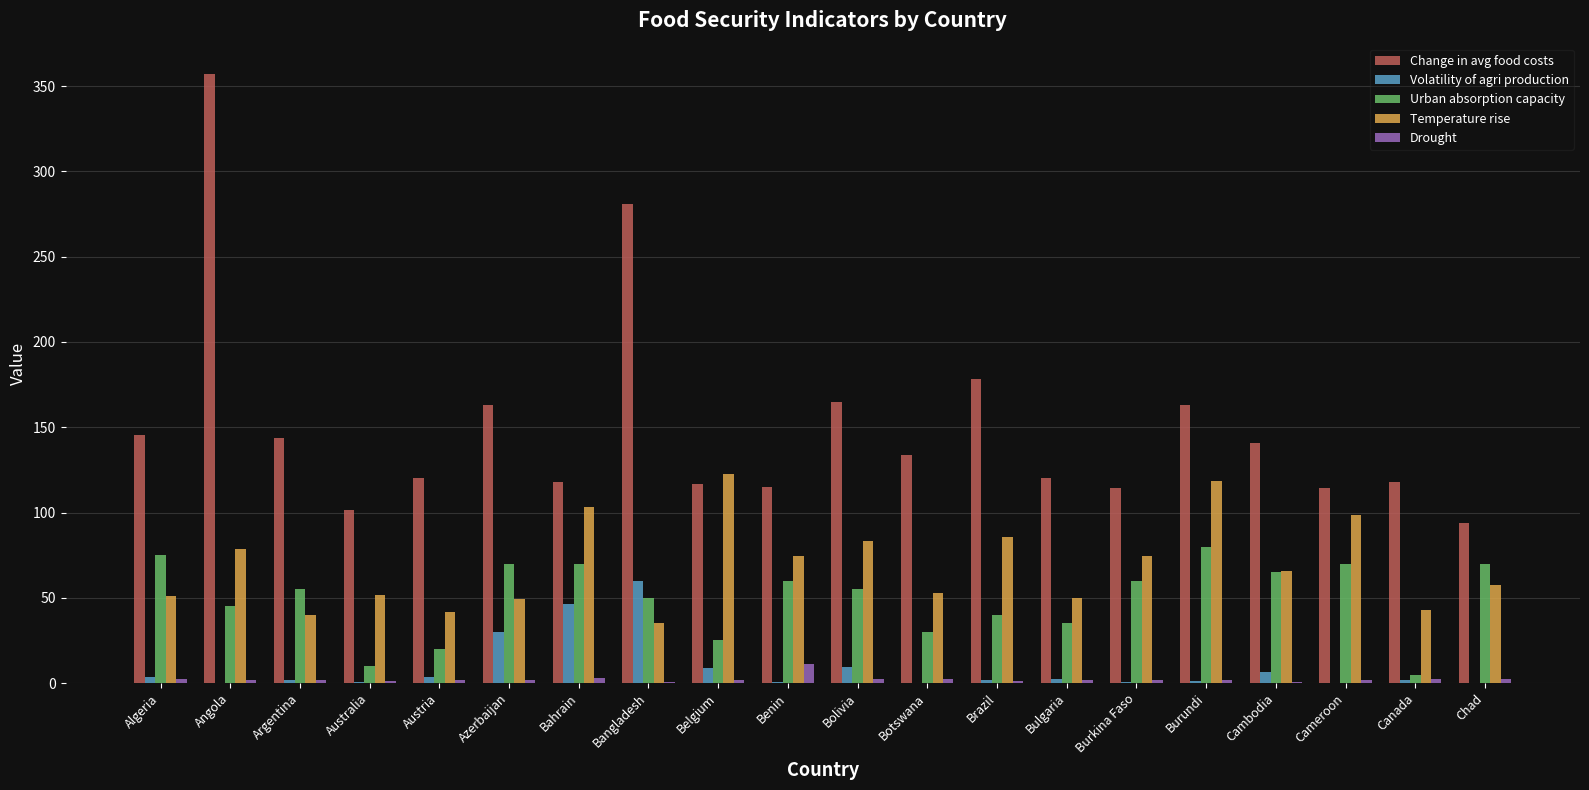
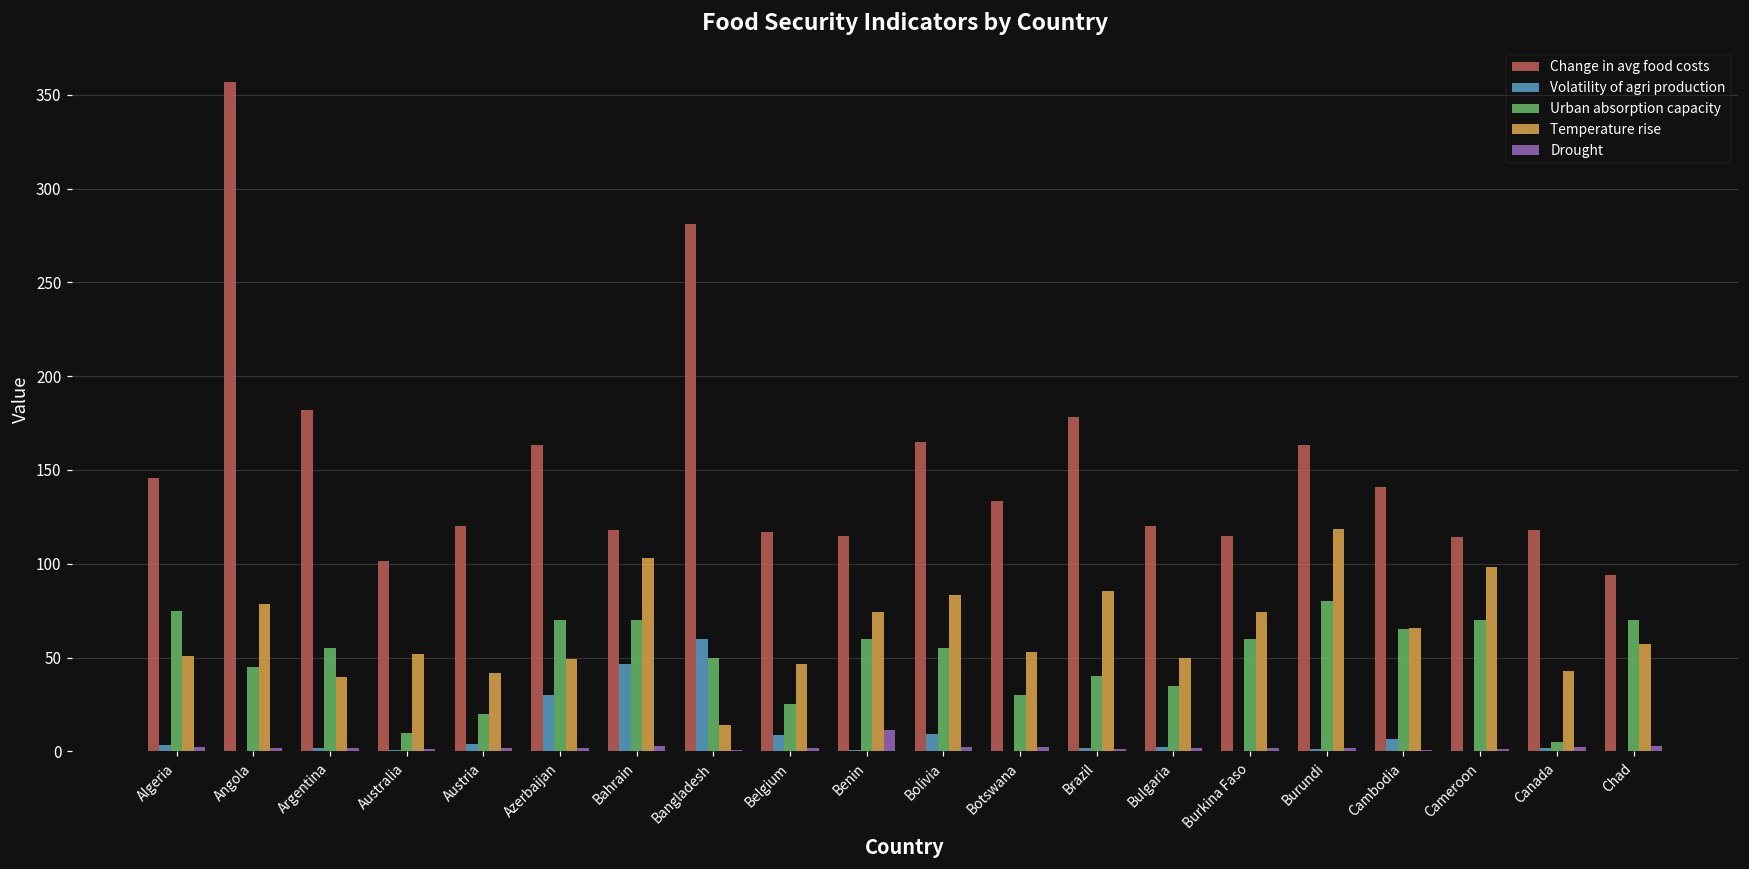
  {
    "Change in avg food costs": {
      "Algeria": 146,
      "Angola": 357,
-     "Argentina": 144,
+     "Argentina": 182,
      "Australia": 102,
      "Austria": 120,
      "Azerbaijan": 163,
      "Bahrain": 118,
      "Bangladesh": 281,
      "Belgium": 117,
      "Benin": 115,
      "Bolivia": 165,
      "Botswana": 134,
      "Brazil": 178,
      "Bulgaria": 120,
      "Burkina Faso": 115,
      "Burundi": 163,
      "Cambodia": 141,
      "Cameroon": 114,
      "Canada": 118,
      "Chad": 94
    },
    "Volatility of agri production": {
      "Algeria": 3,
      "Argentina": 2,
      "Austria": 4,
      "Azerbaijan": 30,
      "Bahrain": 47,
      "Bangladesh": 60,
      "Belgium": 9,
      "Bolivia": 9,
      "Brazil": 2,
      "Bulgaria": 2,
      "Cambodia": 6,
      "Canada": 2
    },
    "Urban absorption capacity": {
      "Algeria": 75,
      "Angola": 45,
      "Argentina": 55,
      "Australia": 10,
      "Austria": 20,
      "Azerbaijan": 70,
      "Bahrain": 70,
      "Bangladesh": 50,
      "Belgium": 25,
      "Benin": 60,
      "Bolivia": 55,
      "Botswana": 30,
      "Brazil": 40,
      "Bulgaria": 35,
      "Burkina Faso": 60,
      "Burundi": 80,
      "Cambodia": 65,
      "Cameroon": 70,
      "Canada": 5,
      "Chad": 70
    },
    "Temperature rise": {
      "Algeria": 51,
      "Angola": 79,
      "Argentina": 40,
      "Australia": 52,
      "Austria": 42,
      "Azerbaijan": 49,
      "Bahrain": 103,
-     "Bangladesh": 35,
-     "Belgium": 123,
+     "Bangladesh": 14,
+     "Belgium": 47,
      "Benin": 74,
      "Bolivia": 83,
      "Botswana": 53,
      "Brazil": 86,
      "Bulgaria": 50,
      "Burkina Faso": 74,
      "Burundi": 118,
      "Cambodia": 66,
      "Cameroon": 98,
      "Canada": 43,
      "Chad": 57
    },
    "Drought": {
      "Algeria": 2,
      "Angola": 2,
      "Argentina": 2,
      "Austria": 2,
      "Azerbaijan": 2,
      "Bahrain": 3,
      "Belgium": 2,
      "Benin": 11,
      "Bolivia": 2,
      "Botswana": 2,
      "Bulgaria": 2,
      "Burkina Faso": 2,
      "Burundi": 2,
      "Cameroon": 2,
      "Canada": 2,
      "Chad": 3
    }
  }
